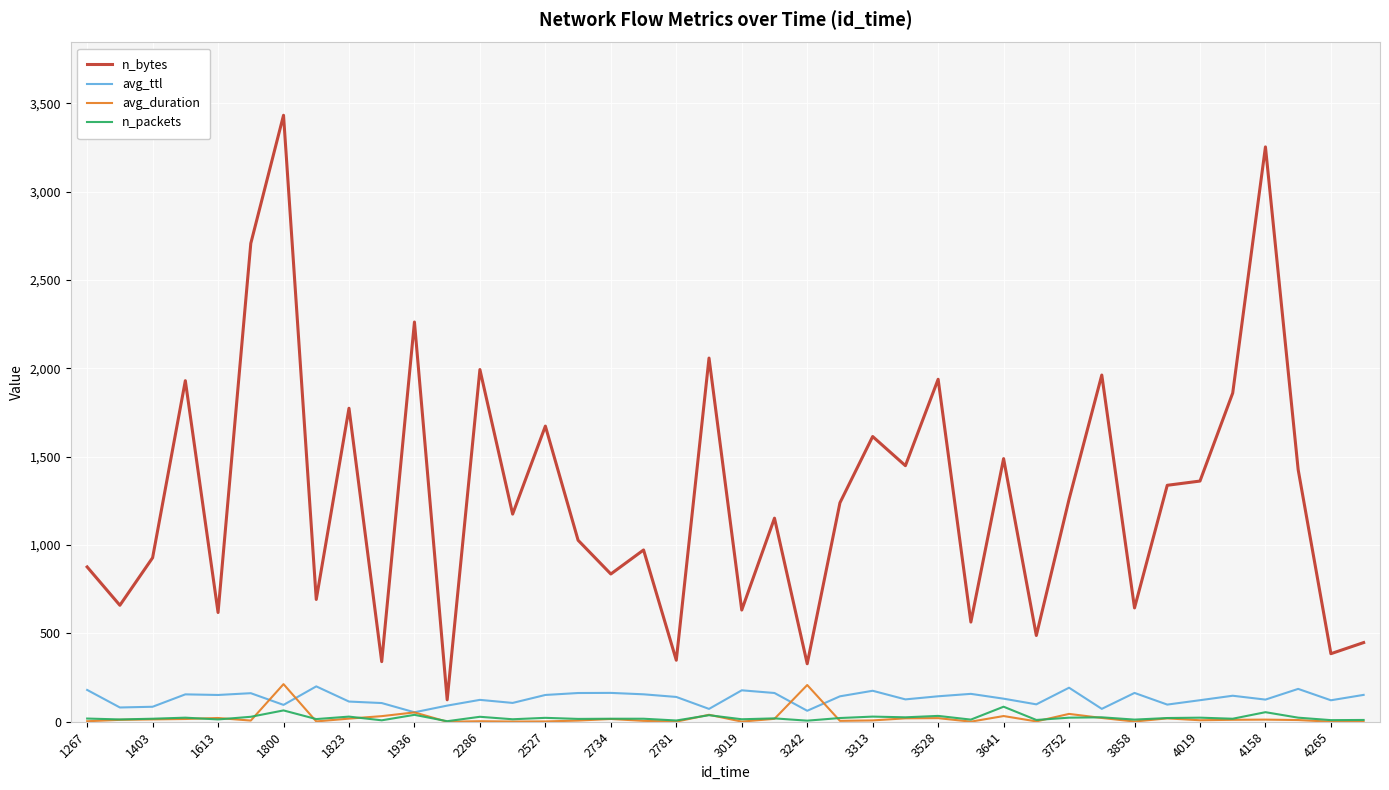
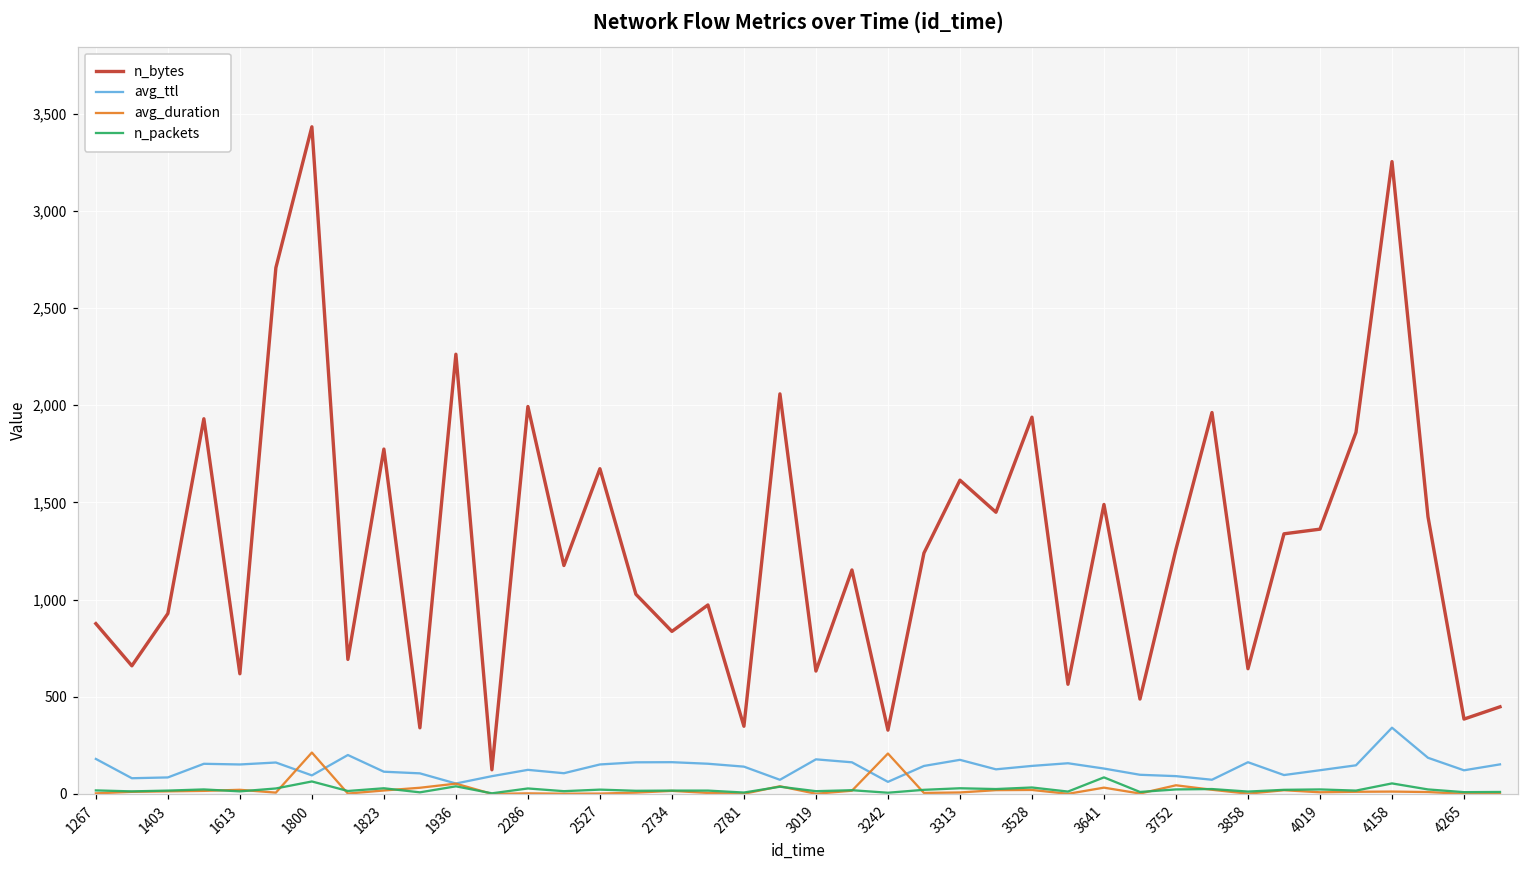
  {
    "n_bytes": {
      "1267": "880",
      "1403": "930",
      "1613": "620",
      "1800": "3,430",
      "1823": "1,770",
      "1936": "2,260",
      "2286": "1,990",
      "2527": "1,670",
      "2734": "840",
      "2781": "350",
      "3019": "630",
      "3242": "330",
      "3313": "1,610",
      "3528": "1,940",
      "3641": "1,490",
      "3752": "1,260",
      "3858": "640",
      "4019": "1,360",
      "4158": "3,250",
      "4265": "390"
    },
    "avg_ttl": {
      "1267": "180",
      "1403": "80",
      "1613": "150",
      "1800": "100",
      "1823": "110",
      "2286": "120",
      "2527": "150",
      "2734": "160",
      "2781": "140",
      "3019": "180",
      "3242": "60",
      "3313": "180",
      "3528": "140",
      "3641": "130",
-     "3752": "190",
+     "3752": "90",
      "3858": "160",
      "4019": "120",
-     "4158": "130",
+     "4158": "340",
      "4265": "120"
    },
    "avg_duration": {
      "1267": "0",
      "1800": "210",
      "2286": "0",
      "2527": "0",
      "3242": "210",
      "3313": "10",
      "3641": "30",
      "3752": "40",
      "4019": "10",
      "4158": "10"
    },
    "n_packets": {
      "1267": "20",
      "1800": "60",
      "2286": "30",
      "2527": "20",
      "3242": "10",
      "3313": "30",
      "3641": "90",
      "3752": "20",
      "4019": "20",
      "4158": "50"
    }
  }
